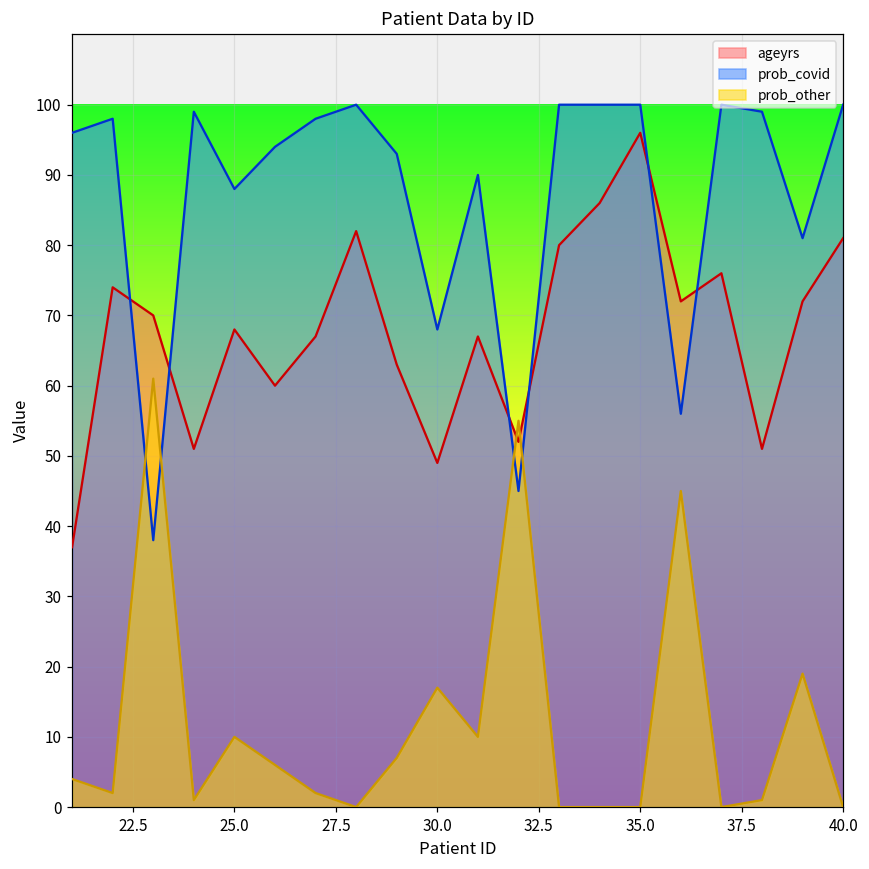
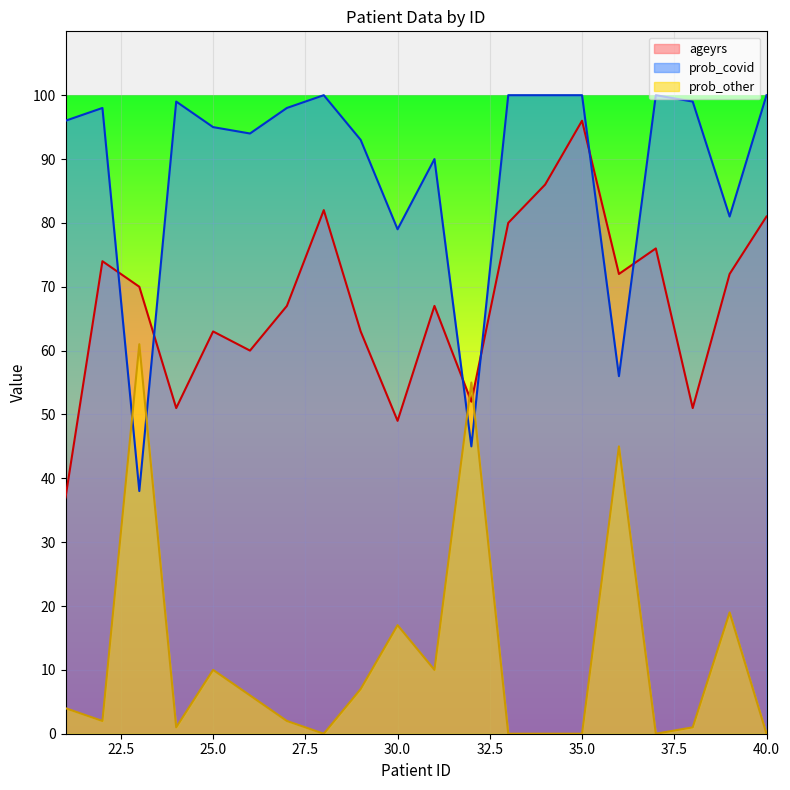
  {
    "ageyrs": {
-     "25.0": 68,
+     "25.0": 63,
      "30.0": 49,
      "35.0": 96,
      "40.0": 81
    },
    "prob_covid": {
-     "25.0": 88,
-     "30.0": 68,
+     "25.0": 95,
+     "30.0": 79,
      "35.0": 100,
      "40.0": 100
    },
    "prob_other": {
      "25.0": 10,
      "30.0": 17,
      "35.0": 0,
      "40.0": 0
    }
  }
